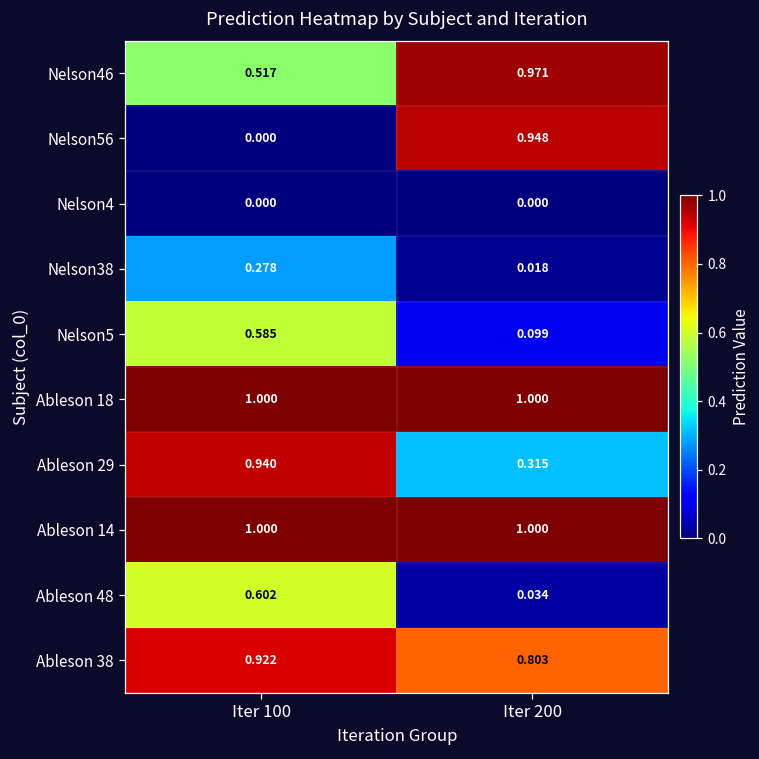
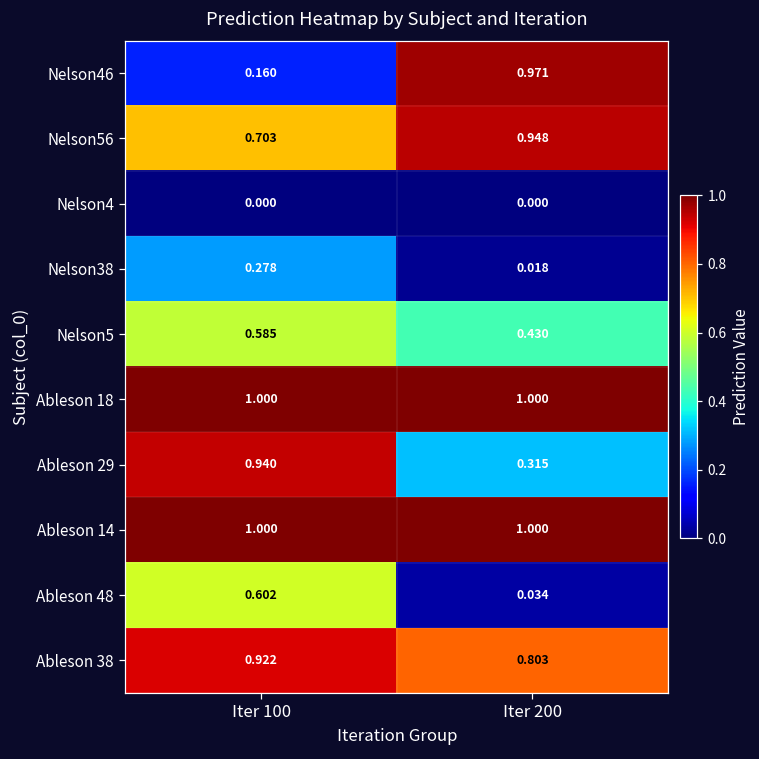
  {
    "Nelson46": {
-     "Iter 100": 0.517,
+     "Iter 100": 0.160,
      "Iter 200": 0.971
    },
    "Nelson56": {
-     "Iter 100": 0.000,
+     "Iter 100": 0.703,
      "Iter 200": 0.948
    },
    "Nelson4": {
      "Iter 100": 0.000,
      "Iter 200": 0.000
    },
    "Nelson38": {
      "Iter 100": 0.278,
      "Iter 200": 0.018
    },
    "Nelson5": {
      "Iter 100": 0.585,
-     "Iter 200": 0.099
+     "Iter 200": 0.430
    },
    "Ableson 18": {
      "Iter 100": 1.000,
      "Iter 200": 1.000
    },
    "Ableson 29": {
      "Iter 100": 0.940,
      "Iter 200": 0.315
    },
    "Ableson 14": {
      "Iter 100": 1.000,
      "Iter 200": 1.000
    },
    "Ableson 48": {
      "Iter 100": 0.602,
      "Iter 200": 0.034
    },
    "Ableson 38": {
      "Iter 100": 0.922,
      "Iter 200": 0.803
    }
  }
